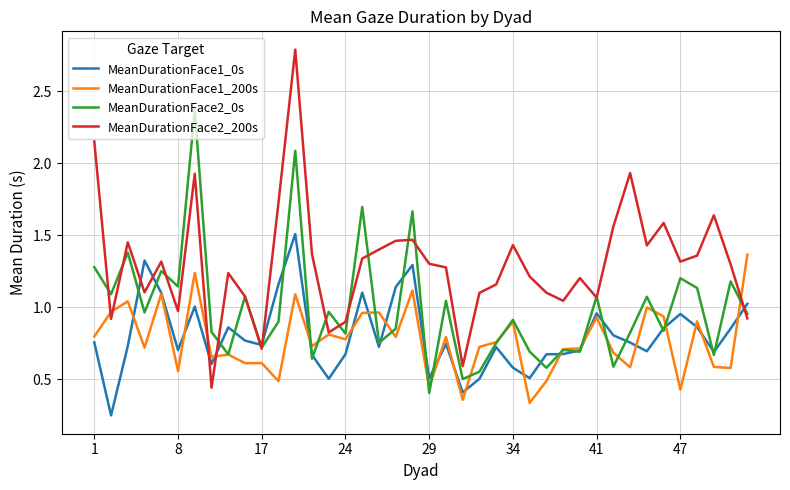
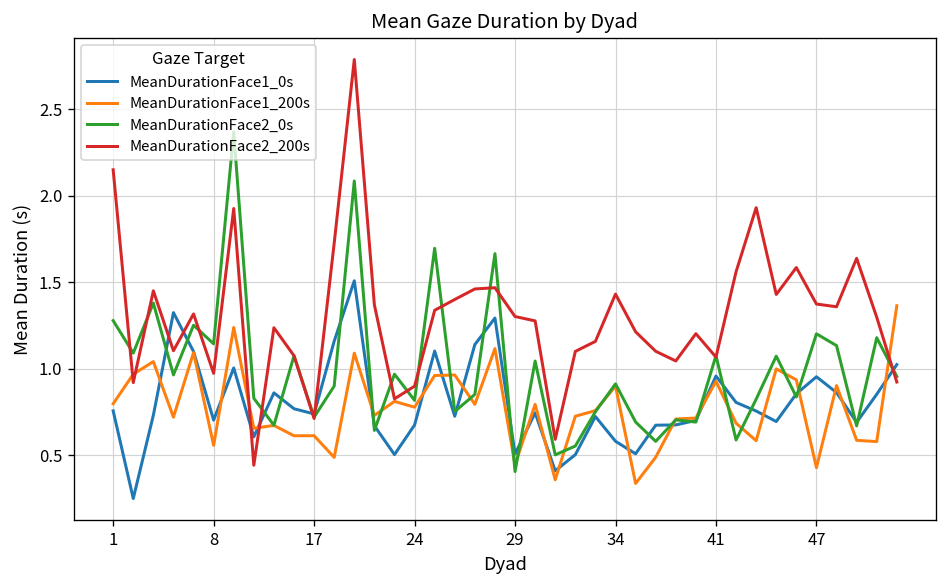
  {
    "MeanDurationFace1_0s": {
      "41": 0.96,
      "47": 0.95
    },
    "MeanDurationFace1_200s": {
      "41": 0.93,
      "47": 0.43
    },
    "MeanDurationFace2_0s": {
      "47": 1.20
    },
    "MeanDurationFace2_200s": {
-     "47": 1.32
+     "47": 1.37
    }
  }
